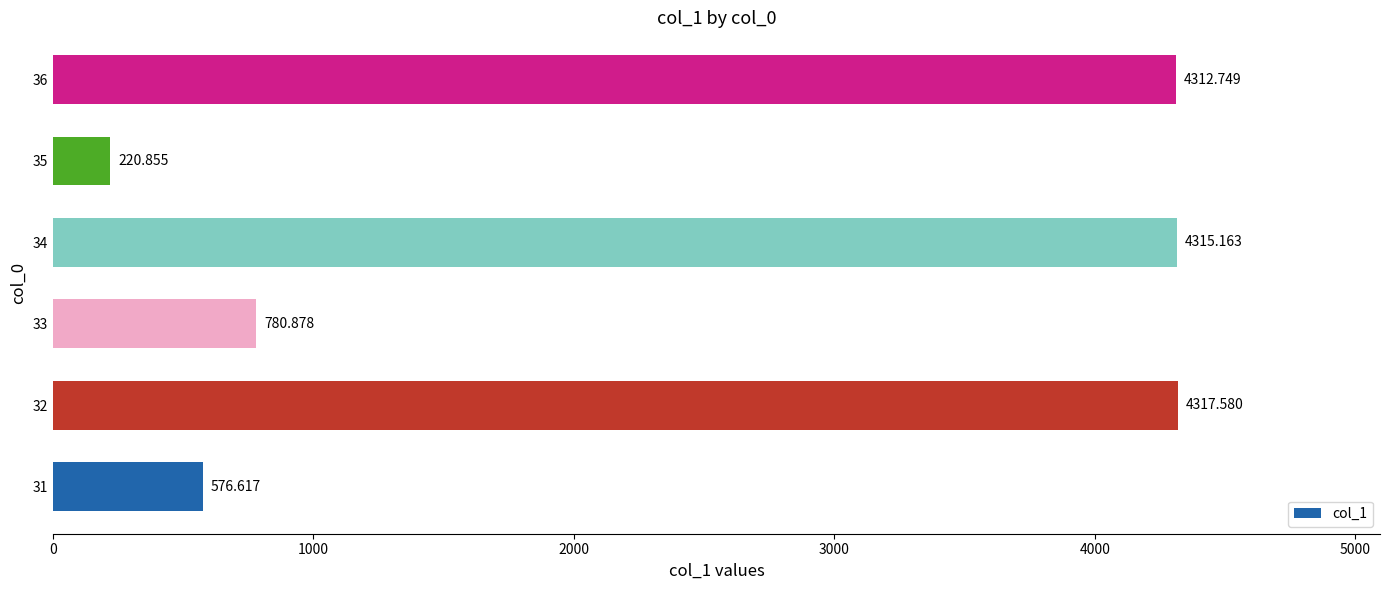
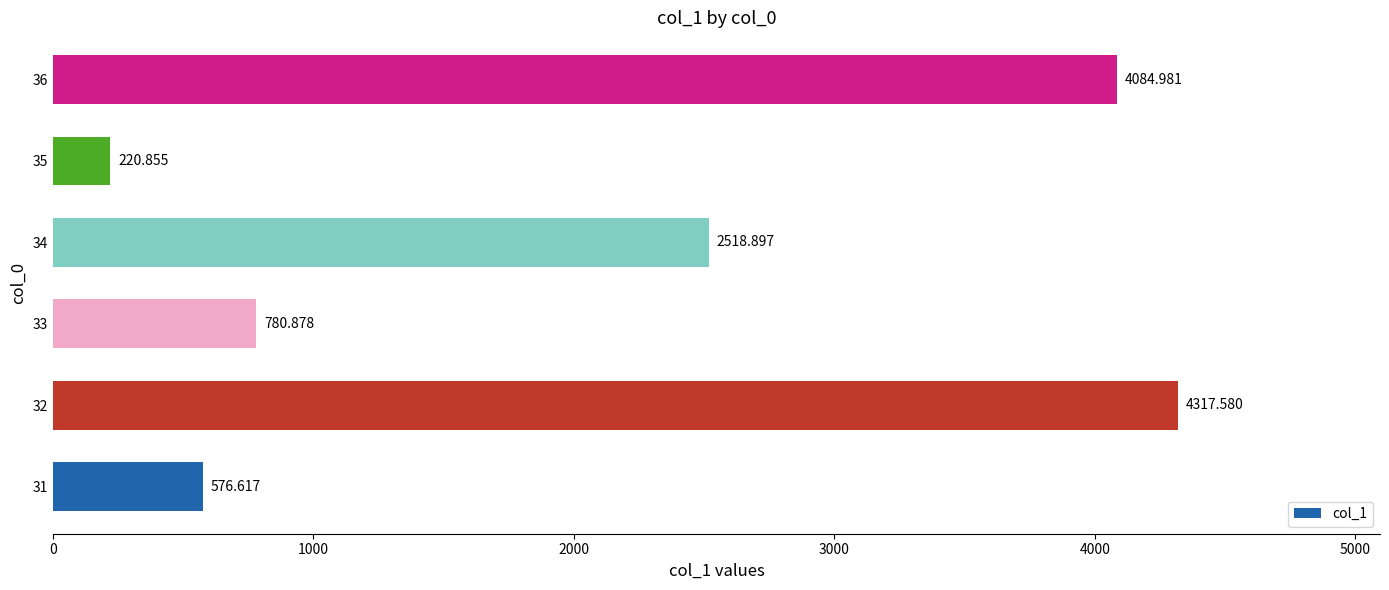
  {
-   "36": 4312.749,
+   "36": 4084.981,
    "35": 220.855,
-   "34": 4315.163,
+   "34": 2518.897,
    "33": 780.878,
    "32": 4317.580,
    "31": 576.617
  }
